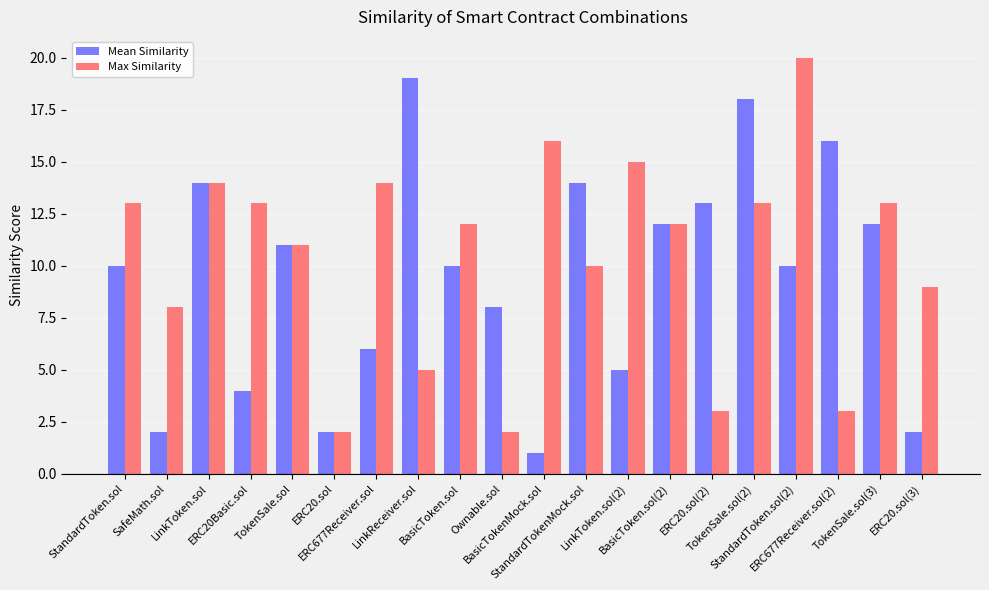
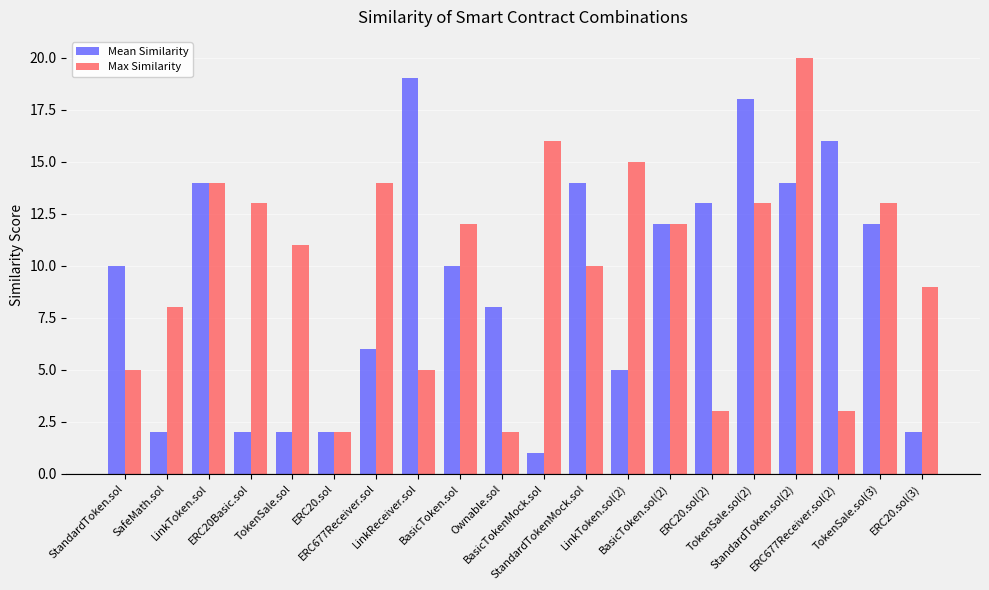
  {
    "Mean Similarity": {
      "StandardToken.sol": 10,
      "SafeMath.sol": 2,
      "LinkToken.sol": 14,
-     "ERC20Basic.sol": 4,
-     "TokenSale.sol": 11,
+     "ERC20Basic.sol": 2,
+     "TokenSale.sol": 2,
      "ERC20.sol": 2,
      "ERC677Receiver.sol": 6,
      "LinkReceiver.sol": 19,
      "BasicToken.sol": 10,
      "Ownable.sol": 8,
      "BasicTokenMock.sol": 1,
      "StandardTokenMock.sol": 14,
      "LinkToken.sol(2)": 5,
      "BasicToken.sol(2)": 12,
      "ERC20.sol(2)": 13,
      "TokenSale.sol(2)": 18,
-     "StandardToken.sol(2)": 10,
+     "StandardToken.sol(2)": 14,
      "ERC677Receiver.sol(2)": 16,
      "TokenSale.sol(3)": 12,
      "ERC20.sol(3)": 2
    },
    "Max Similarity": {
-     "StandardToken.sol": 13,
+     "StandardToken.sol": 5,
      "SafeMath.sol": 8,
      "LinkToken.sol": 14,
      "ERC20Basic.sol": 13,
      "TokenSale.sol": 11,
      "ERC20.sol": 2,
      "ERC677Receiver.sol": 14,
      "LinkReceiver.sol": 5,
      "BasicToken.sol": 12,
      "Ownable.sol": 2,
      "BasicTokenMock.sol": 16,
      "StandardTokenMock.sol": 10,
      "LinkToken.sol(2)": 15,
      "BasicToken.sol(2)": 12,
      "ERC20.sol(2)": 3,
      "TokenSale.sol(2)": 13,
      "StandardToken.sol(2)": 20,
      "ERC677Receiver.sol(2)": 3,
      "TokenSale.sol(3)": 13,
      "ERC20.sol(3)": 9
    }
  }
